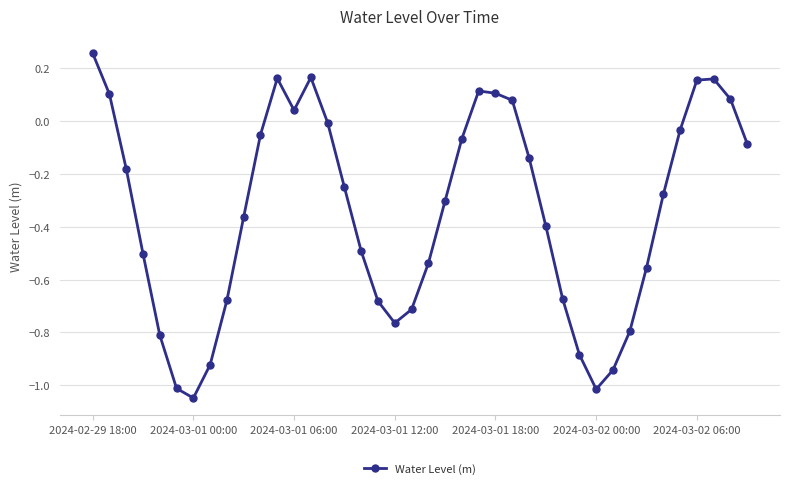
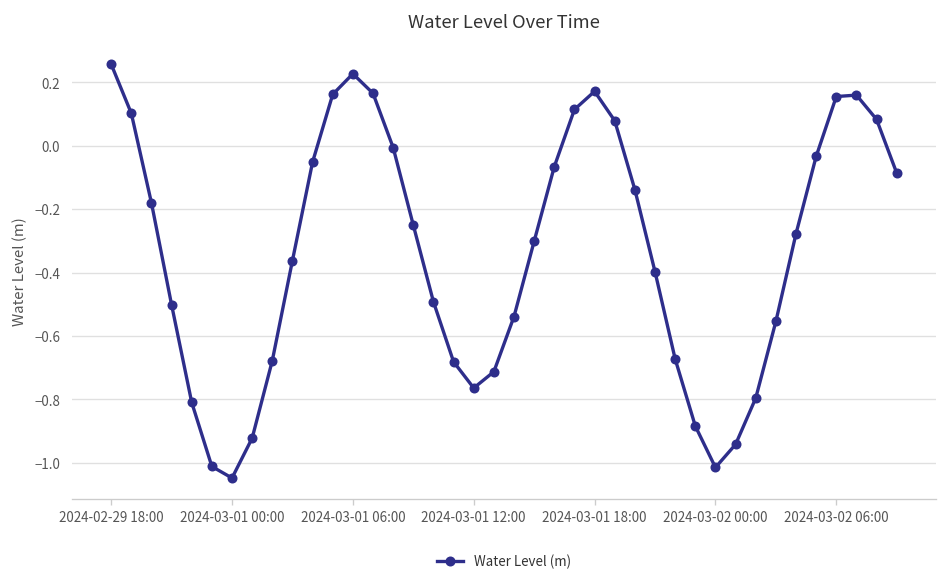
  {
    "2024-02-29 18:00": 0.26,
    "2024-03-01 00:00": -1.05,
-   "2024-03-01 06:00": 0.04,
+   "2024-03-01 06:00": 0.23,
    "2024-03-01 12:00": -0.76,
-   "2024-03-01 18:00": 0.11,
+   "2024-03-01 18:00": 0.17,
    "2024-03-02 00:00": -1.01,
    "2024-03-02 06:00": 0.16
  }
